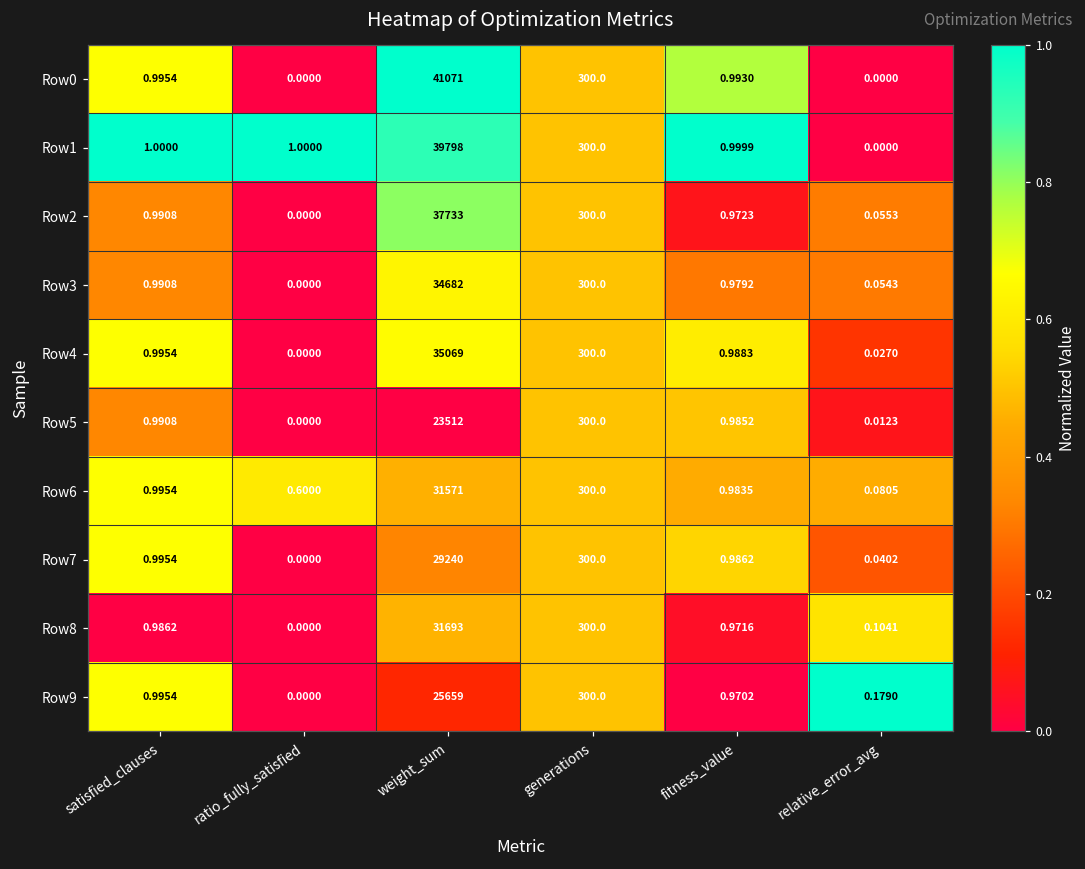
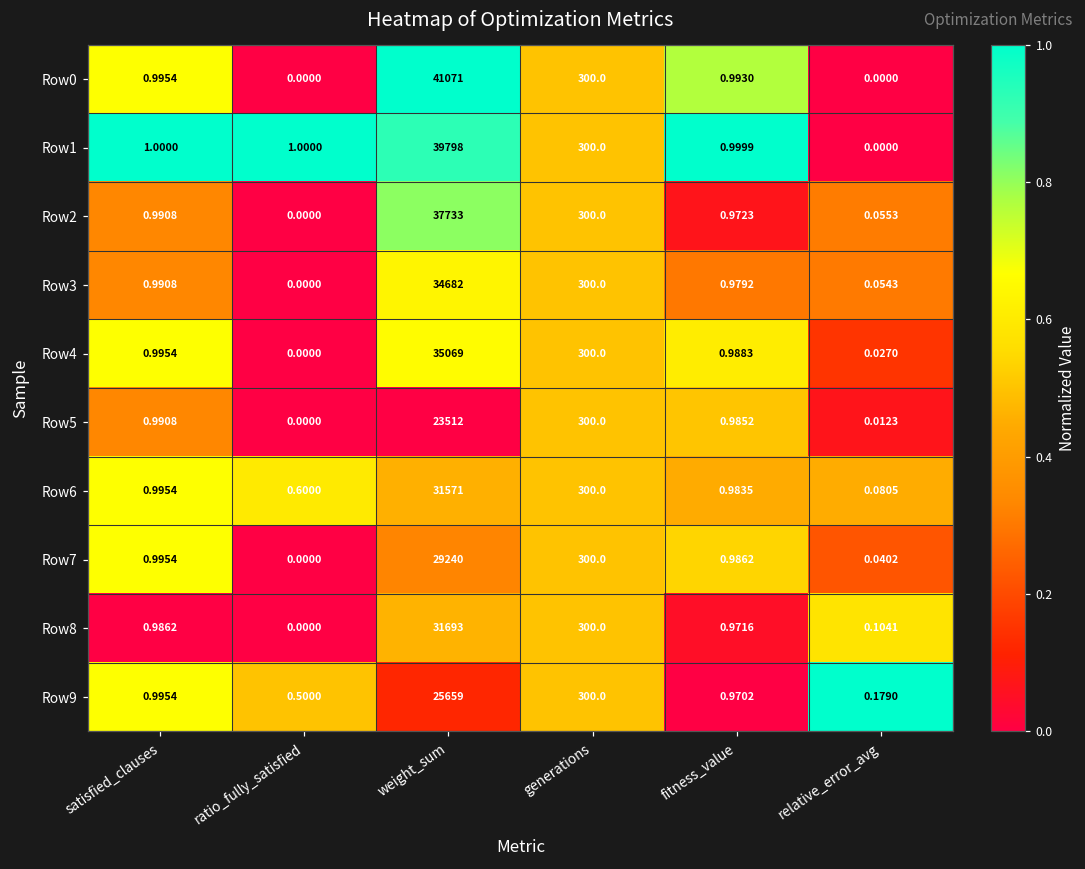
  {
    "Row0": {
      "satisfied_clauses": 0.9954,
      "ratio_fully_satisfied": 0.0000,
      "weight_sum": 41071,
      "generations": 300.0,
      "fitness_value": 0.9930,
      "relative_error_avg": 0.0000
    },
    "Row1": {
      "satisfied_clauses": 1.0000,
      "ratio_fully_satisfied": 1.0000,
      "weight_sum": 39798,
      "generations": 300.0,
      "fitness_value": 0.9999,
      "relative_error_avg": 0.0000
    },
    "Row2": {
      "satisfied_clauses": 0.9908,
      "ratio_fully_satisfied": 0.0000,
      "weight_sum": 37733,
      "generations": 300.0,
      "fitness_value": 0.9723,
      "relative_error_avg": 0.0553
    },
    "Row3": {
      "satisfied_clauses": 0.9908,
      "ratio_fully_satisfied": 0.0000,
      "weight_sum": 34682,
      "generations": 300.0,
      "fitness_value": 0.9792,
      "relative_error_avg": 0.0543
    },
    "Row4": {
      "satisfied_clauses": 0.9954,
      "ratio_fully_satisfied": 0.0000,
      "weight_sum": 35069,
      "generations": 300.0,
      "fitness_value": 0.9883,
      "relative_error_avg": 0.0270
    },
    "Row5": {
      "satisfied_clauses": 0.9908,
      "ratio_fully_satisfied": 0.0000,
      "weight_sum": 23512,
      "generations": 300.0,
      "fitness_value": 0.9852,
      "relative_error_avg": 0.0123
    },
    "Row6": {
      "satisfied_clauses": 0.9954,
      "ratio_fully_satisfied": 0.6000,
      "weight_sum": 31571,
      "generations": 300.0,
      "fitness_value": 0.9835,
      "relative_error_avg": 0.0805
    },
    "Row7": {
      "satisfied_clauses": 0.9954,
      "ratio_fully_satisfied": 0.0000,
      "weight_sum": 29240,
      "generations": 300.0,
      "fitness_value": 0.9862,
      "relative_error_avg": 0.0402
    },
    "Row8": {
      "satisfied_clauses": 0.9862,
      "ratio_fully_satisfied": 0.0000,
      "weight_sum": 31693,
      "generations": 300.0,
      "fitness_value": 0.9716,
      "relative_error_avg": 0.1041
    },
    "Row9": {
      "satisfied_clauses": 0.9954,
-     "ratio_fully_satisfied": 0.0000,
+     "ratio_fully_satisfied": 0.5000,
      "weight_sum": 25659,
      "generations": 300.0,
      "fitness_value": 0.9702,
      "relative_error_avg": 0.1790
    }
  }
